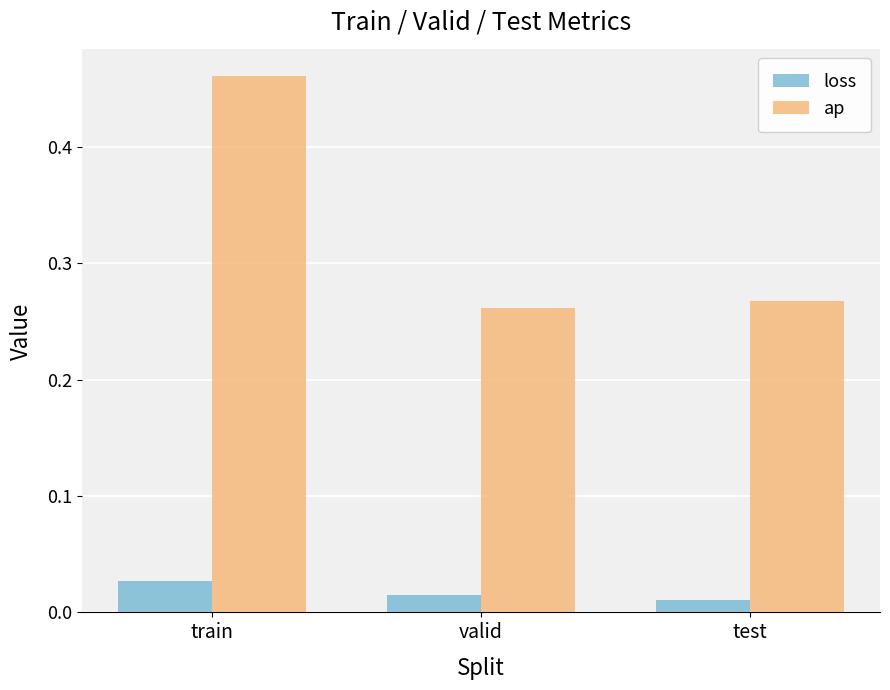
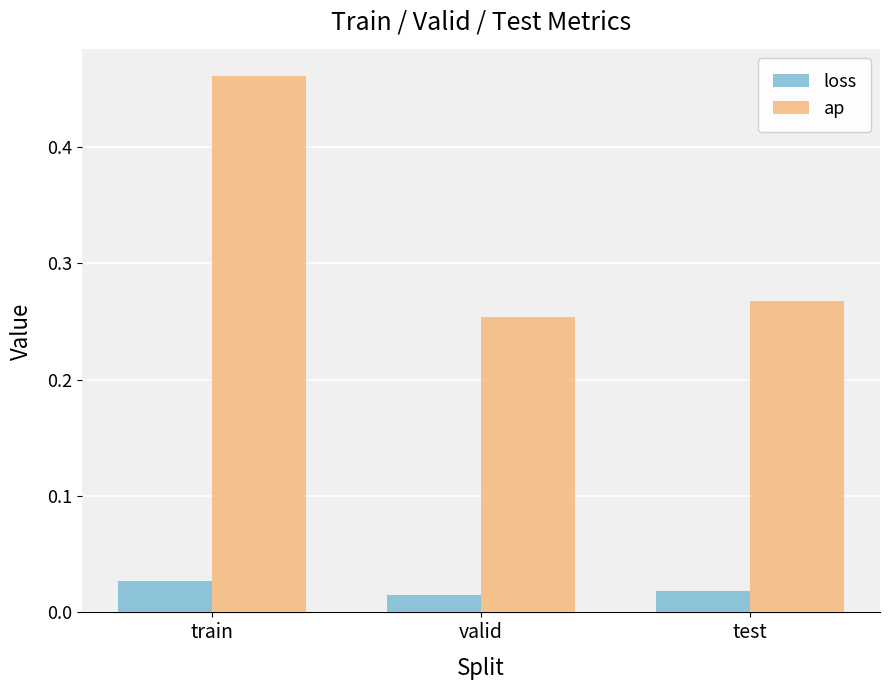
  {
    "loss": {
      "train": 0.027,
      "valid": 0.015,
-     "test": 0.011
+     "test": 0.018
    },
    "ap": {
      "train": 0.461,
-     "valid": 0.261,
+     "valid": 0.254,
      "test": 0.267
    }
  }
